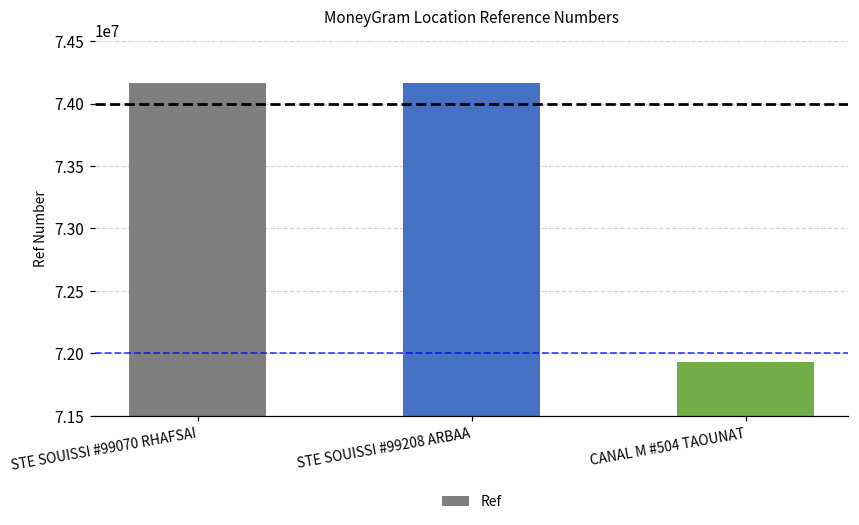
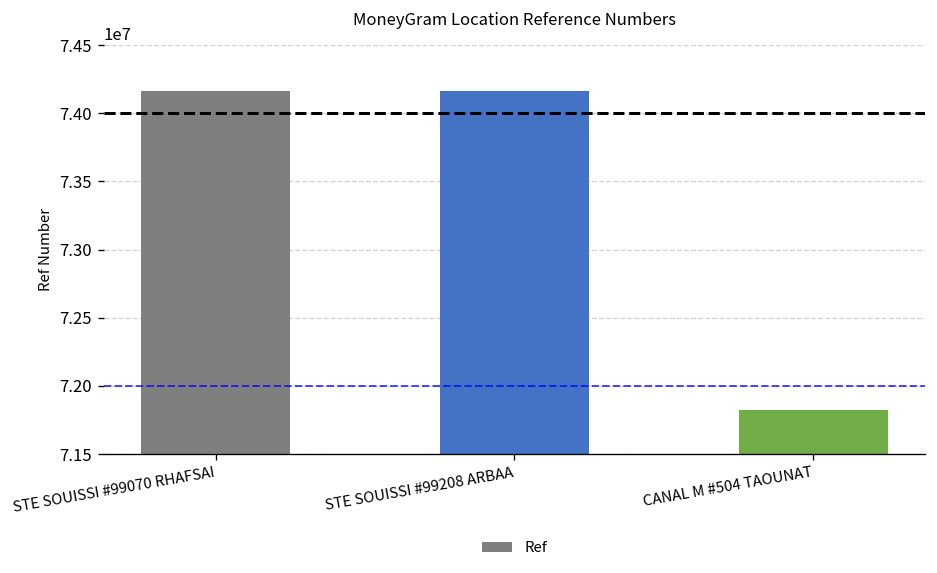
  {
    "STE SOUISSI #99070 RHAFSAI": 74160000,
    "STE SOUISSI #99208 ARBAA": 74160000,
-   "CANAL M #504 TAOUNAT": 71930000
+   "CANAL M #504 TAOUNAT": 71820000
  }
